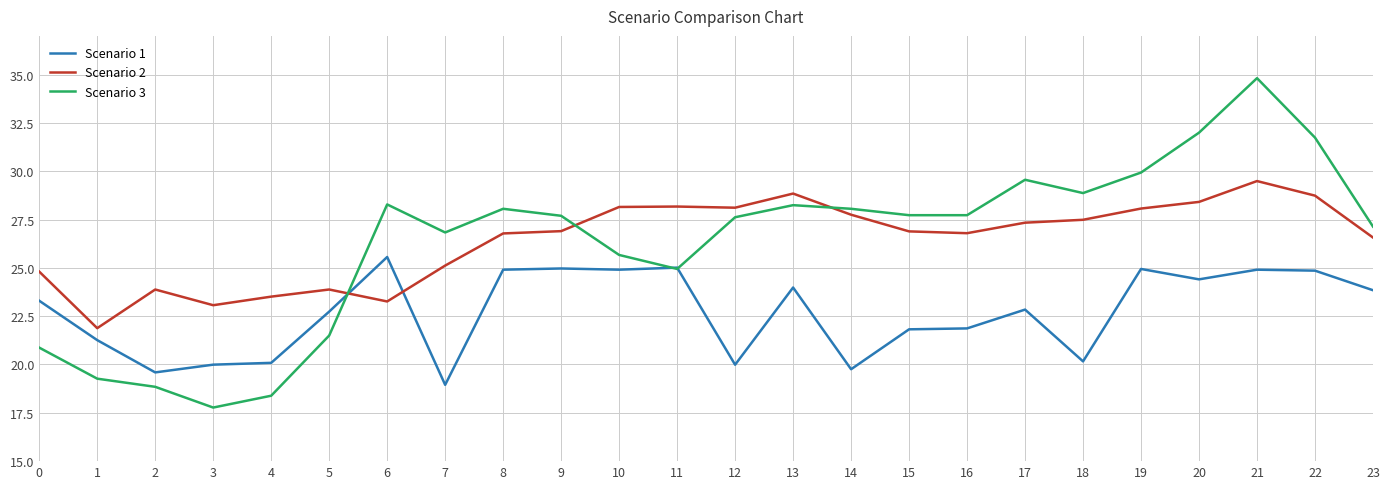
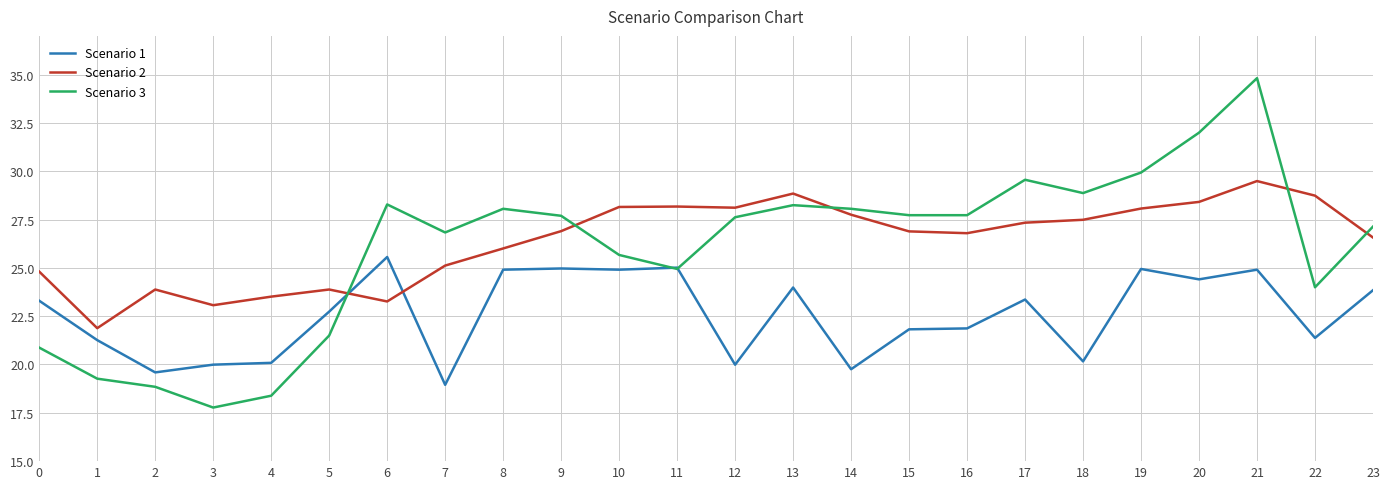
  {
    "Scenario 1": {
      "0": 23.3,
      "1": 21.3,
      "2": 19.6,
      "3": 20.0,
      "4": 20.1,
      "5": 22.7,
      "6": 25.6,
      "7": 18.9,
      "8": 24.9,
      "9": 25.0,
      "10": 24.9,
      "12": 20.0,
      "13": 24.0,
      "14": 19.8,
      "15": 21.8,
      "16": 21.9,
-     "17": 22.8,
+     "17": 23.4,
      "18": 20.2,
      "19": 24.9,
      "20": 24.4,
      "21": 24.9,
-     "22": 24.9,
+     "22": 21.4,
      "23": 23.8
    },
    "Scenario 2": {
      "0": 24.8,
      "1": 21.9,
      "2": 23.9,
      "3": 23.1,
      "4": 23.5,
      "5": 23.9,
      "6": 23.3,
      "7": 25.1,
-     "8": 26.8,
+     "8": 26.0,
      "9": 26.9,
      "10": 28.1,
      "11": 28.2,
      "12": 28.1,
      "13": 28.8,
      "14": 27.7,
      "15": 26.9,
      "16": 26.8,
      "17": 27.3,
      "18": 27.5,
      "19": 28.1,
      "20": 28.4,
      "21": 29.5,
      "22": 28.7,
      "23": 26.6
    },
    "Scenario 3": {
      "0": 20.9,
      "1": 19.3,
      "2": 18.8,
      "3": 17.8,
      "4": 18.4,
      "5": 21.5,
      "6": 28.3,
      "7": 26.8,
      "8": 28.1,
      "9": 27.7,
      "10": 25.7,
      "12": 27.6,
      "13": 28.2,
      "14": 28.1,
      "15": 27.7,
      "16": 27.7,
      "17": 29.6,
      "18": 28.9,
      "19": 29.9,
      "20": 32.0,
      "21": 34.8,
-     "22": 31.7,
+     "22": 24.0,
      "23": 27.1
    }
  }
